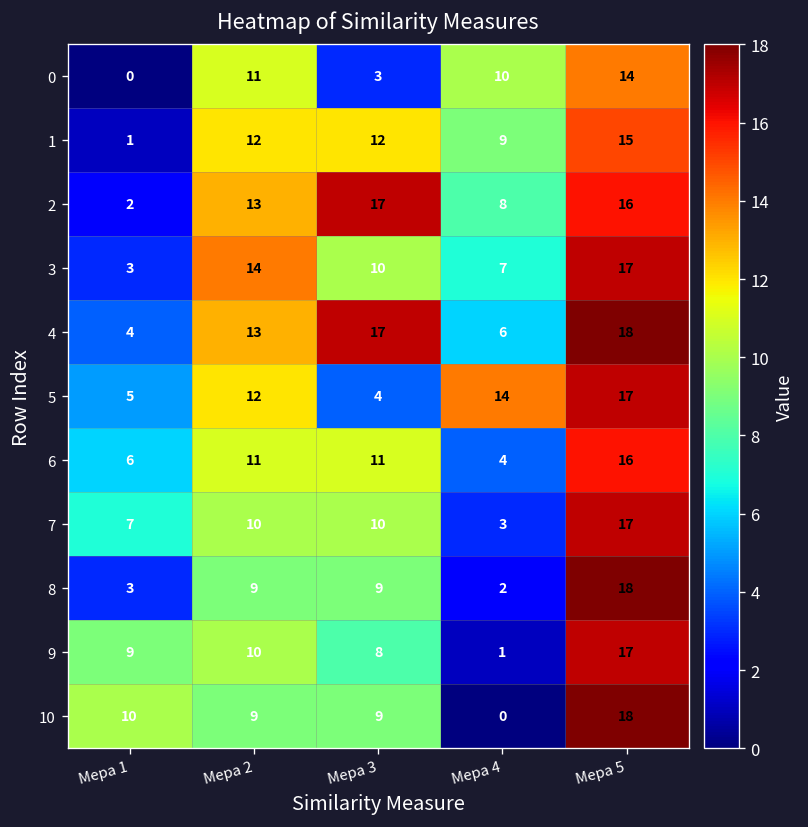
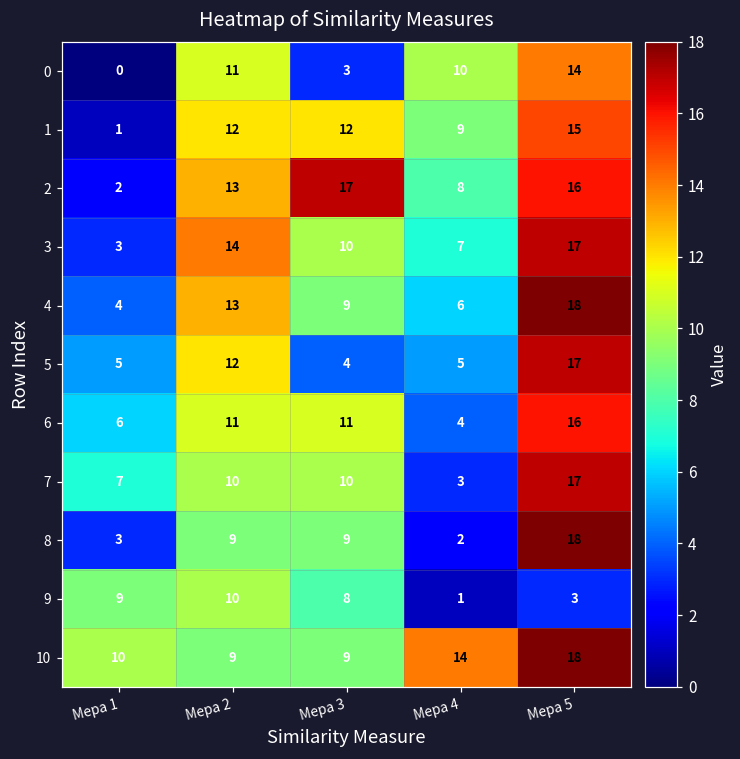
  {
    "0": {
      "Мера 1": 0,
      "Мера 2": 11,
      "Мера 3": 3,
      "Мера 4": 10,
      "Мера 5": 14
    },
    "1": {
      "Мера 1": 1,
      "Мера 2": 12,
      "Мера 3": 12,
      "Мера 4": 9,
      "Мера 5": 15
    },
    "2": {
      "Мера 1": 2,
      "Мера 2": 13,
      "Мера 3": 17,
      "Мера 4": 8,
      "Мера 5": 16
    },
    "3": {
      "Мера 1": 3,
      "Мера 2": 14,
      "Мера 3": 10,
      "Мера 4": 7,
      "Мера 5": 17
    },
    "4": {
      "Мера 1": 4,
      "Мера 2": 13,
-     "Мера 3": 17,
+     "Мера 3": 9,
      "Мера 4": 6,
      "Мера 5": 18
    },
    "5": {
      "Мера 1": 5,
      "Мера 2": 12,
      "Мера 3": 4,
-     "Мера 4": 14,
+     "Мера 4": 5,
      "Мера 5": 17
    },
    "6": {
      "Мера 1": 6,
      "Мера 2": 11,
      "Мера 3": 11,
      "Мера 4": 4,
      "Мера 5": 16
    },
    "7": {
      "Мера 1": 7,
      "Мера 2": 10,
      "Мера 3": 10,
      "Мера 4": 3,
      "Мера 5": 17
    },
    "8": {
      "Мера 1": 3,
      "Мера 2": 9,
      "Мера 3": 9,
      "Мера 4": 2,
      "Мера 5": 18
    },
    "9": {
      "Мера 1": 9,
      "Мера 2": 10,
      "Мера 3": 8,
      "Мера 4": 1,
-     "Мера 5": 17
+     "Мера 5": 3
    },
    "10": {
      "Мера 1": 10,
      "Мера 2": 9,
      "Мера 3": 9,
-     "Мера 4": 0,
+     "Мера 4": 14,
      "Мера 5": 18
    }
  }
